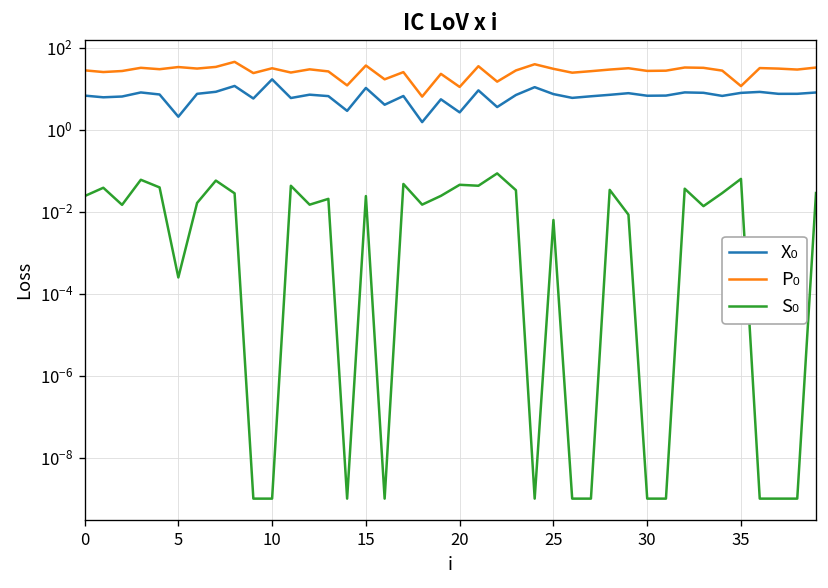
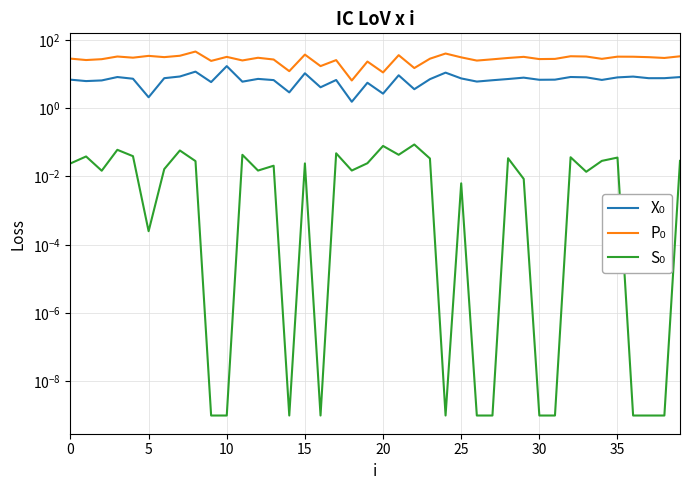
  {
    "X₀": {
      "0": 7,
      "5": 2,
      "10": 20,
      "15": 10,
      "20": 3,
      "25": 7,
      "30": 7,
      "35": 8
    },
    "P₀": {
      "0": 30,
      "5": 30,
      "10": 30,
      "15": 40,
      "20": 11,
      "25": 30,
      "30": 30,
-     "35": 12
+     "35": 30
    },
    "S₀": {
      "0": 0.02,
      "5": 0.0002,
      "10": 0.0000000010,
      "15": 0.02,
-     "20": 0.05,
+     "20": 0.08,
      "25": 0.006,
      "30": 0.0000000010,
-     "35": 0.06
+     "35": 0.04
    }
  }
